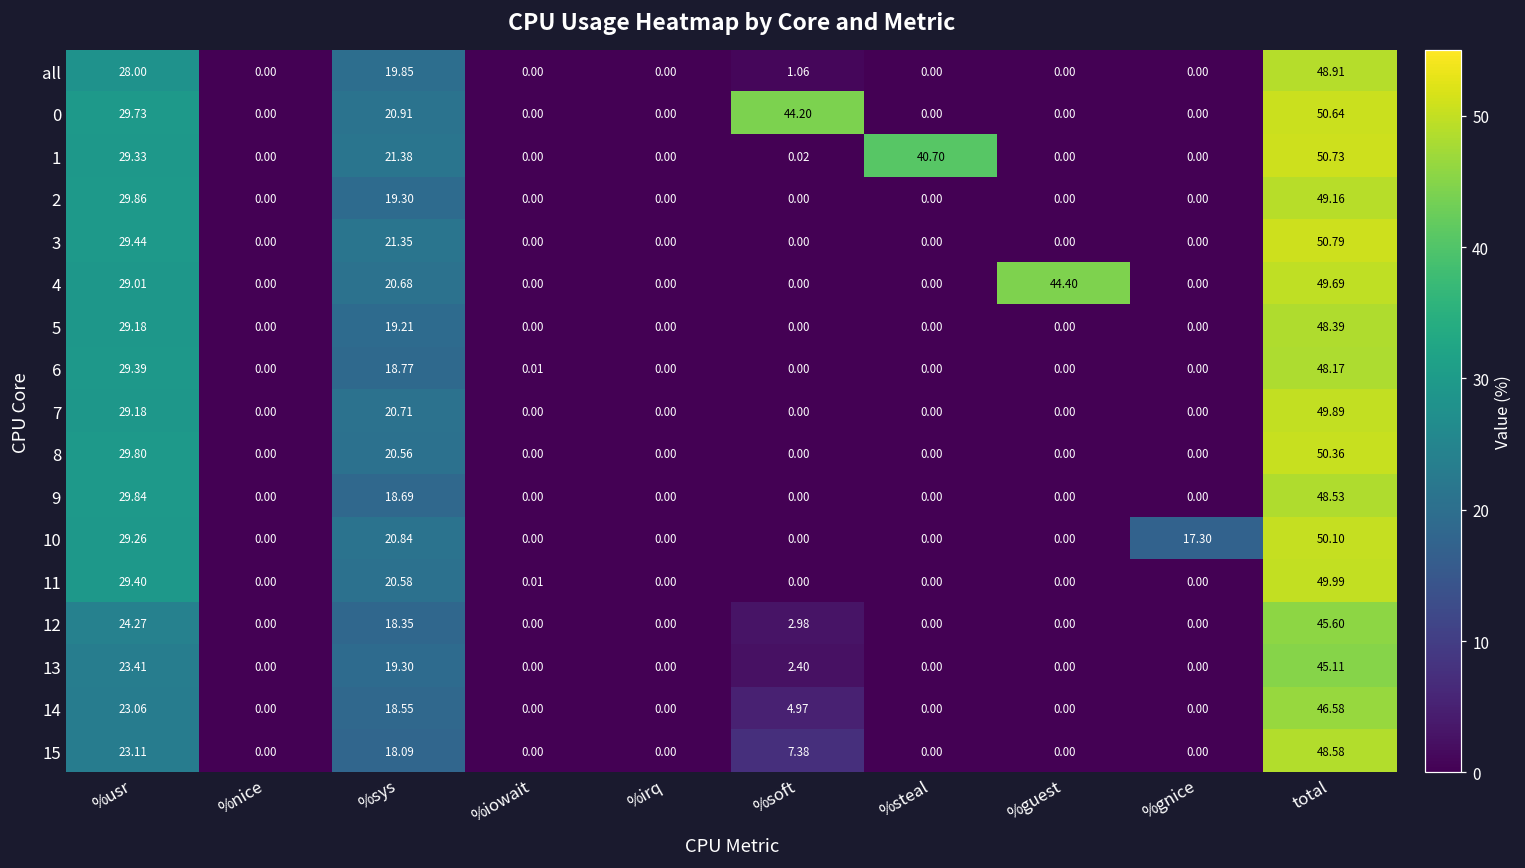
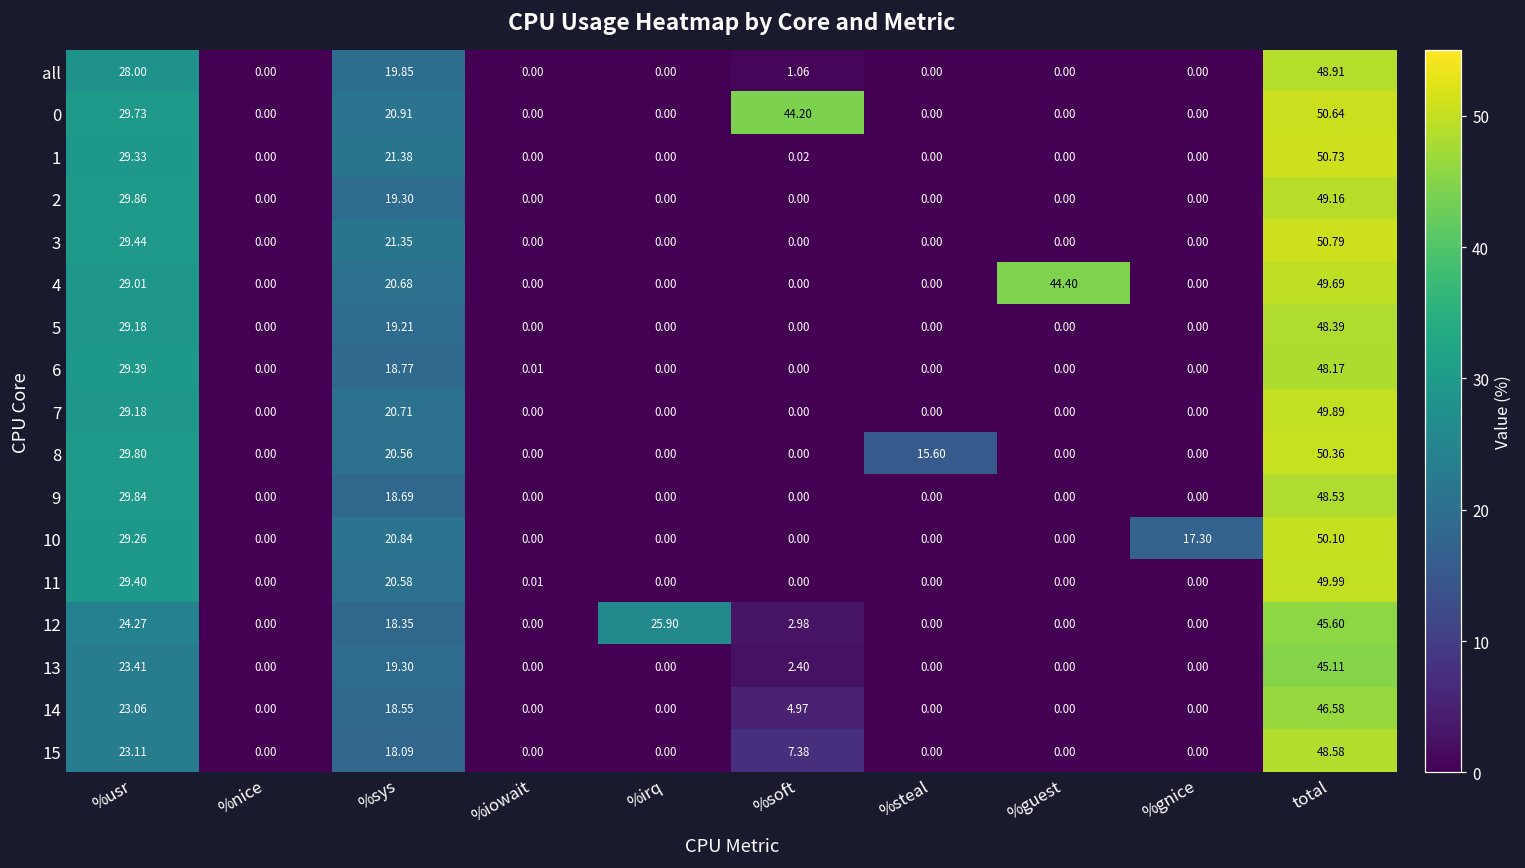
  {
    "all": {
      "%usr": 28.00,
      "%nice": 0.00,
      "%sys": 19.85,
      "%iowait": 0.00,
      "%irq": 0.00,
      "%soft": 1.06,
      "%steal": 0.00,
      "%guest": 0.00,
      "%gnice": 0.00,
      "total": 48.91
    },
    "0": {
      "%usr": 29.73,
      "%nice": 0.00,
      "%sys": 20.91,
      "%iowait": 0.00,
      "%irq": 0.00,
      "%soft": 44.20,
      "%steal": 0.00,
      "%guest": 0.00,
      "%gnice": 0.00,
      "total": 50.64
    },
    "1": {
      "%usr": 29.33,
      "%nice": 0.00,
      "%sys": 21.38,
      "%iowait": 0.00,
      "%irq": 0.00,
      "%soft": 0.02,
-     "%steal": 40.70,
+     "%steal": 0.00,
      "%guest": 0.00,
      "%gnice": 0.00,
      "total": 50.73
    },
    "2": {
      "%usr": 29.86,
      "%nice": 0.00,
      "%sys": 19.30,
      "%iowait": 0.00,
      "%irq": 0.00,
      "%soft": 0.00,
      "%steal": 0.00,
      "%guest": 0.00,
      "%gnice": 0.00,
      "total": 49.16
    },
    "3": {
      "%usr": 29.44,
      "%nice": 0.00,
      "%sys": 21.35,
      "%iowait": 0.00,
      "%irq": 0.00,
      "%soft": 0.00,
      "%steal": 0.00,
      "%guest": 0.00,
      "%gnice": 0.00,
      "total": 50.79
    },
    "4": {
      "%usr": 29.01,
      "%nice": 0.00,
      "%sys": 20.68,
      "%iowait": 0.00,
      "%irq": 0.00,
      "%soft": 0.00,
      "%steal": 0.00,
      "%guest": 44.40,
      "%gnice": 0.00,
      "total": 49.69
    },
    "5": {
      "%usr": 29.18,
      "%nice": 0.00,
      "%sys": 19.21,
      "%iowait": 0.00,
      "%irq": 0.00,
      "%soft": 0.00,
      "%steal": 0.00,
      "%guest": 0.00,
      "%gnice": 0.00,
      "total": 48.39
    },
    "6": {
      "%usr": 29.39,
      "%nice": 0.00,
      "%sys": 18.77,
      "%iowait": 0.01,
      "%irq": 0.00,
      "%soft": 0.00,
      "%steal": 0.00,
      "%guest": 0.00,
      "%gnice": 0.00,
      "total": 48.17
    },
    "7": {
      "%usr": 29.18,
      "%nice": 0.00,
      "%sys": 20.71,
      "%iowait": 0.00,
      "%irq": 0.00,
      "%soft": 0.00,
      "%steal": 0.00,
      "%guest": 0.00,
      "%gnice": 0.00,
      "total": 49.89
    },
    "8": {
      "%usr": 29.80,
      "%nice": 0.00,
      "%sys": 20.56,
      "%iowait": 0.00,
      "%irq": 0.00,
      "%soft": 0.00,
-     "%steal": 0.00,
+     "%steal": 15.60,
      "%guest": 0.00,
      "%gnice": 0.00,
      "total": 50.36
    },
    "9": {
      "%usr": 29.84,
      "%nice": 0.00,
      "%sys": 18.69,
      "%iowait": 0.00,
      "%irq": 0.00,
      "%soft": 0.00,
      "%steal": 0.00,
      "%guest": 0.00,
      "%gnice": 0.00,
      "total": 48.53
    },
    "10": {
      "%usr": 29.26,
      "%nice": 0.00,
      "%sys": 20.84,
      "%iowait": 0.00,
      "%irq": 0.00,
      "%soft": 0.00,
      "%steal": 0.00,
      "%guest": 0.00,
      "%gnice": 17.30,
      "total": 50.10
    },
    "11": {
      "%usr": 29.40,
      "%nice": 0.00,
      "%sys": 20.58,
      "%iowait": 0.01,
      "%irq": 0.00,
      "%soft": 0.00,
      "%steal": 0.00,
      "%guest": 0.00,
      "%gnice": 0.00,
      "total": 49.99
    },
    "12": {
      "%usr": 24.27,
      "%nice": 0.00,
      "%sys": 18.35,
      "%iowait": 0.00,
-     "%irq": 0.00,
+     "%irq": 25.90,
      "%soft": 2.98,
      "%steal": 0.00,
      "%guest": 0.00,
      "%gnice": 0.00,
      "total": 45.60
    },
    "13": {
      "%usr": 23.41,
      "%nice": 0.00,
      "%sys": 19.30,
      "%iowait": 0.00,
      "%irq": 0.00,
      "%soft": 2.40,
      "%steal": 0.00,
      "%guest": 0.00,
      "%gnice": 0.00,
      "total": 45.11
    },
    "14": {
      "%usr": 23.06,
      "%nice": 0.00,
      "%sys": 18.55,
      "%iowait": 0.00,
      "%irq": 0.00,
      "%soft": 4.97,
      "%steal": 0.00,
      "%guest": 0.00,
      "%gnice": 0.00,
      "total": 46.58
    },
    "15": {
      "%usr": 23.11,
      "%nice": 0.00,
      "%sys": 18.09,
      "%iowait": 0.00,
      "%irq": 0.00,
      "%soft": 7.38,
      "%steal": 0.00,
      "%guest": 0.00,
      "%gnice": 0.00,
      "total": 48.58
    }
  }
